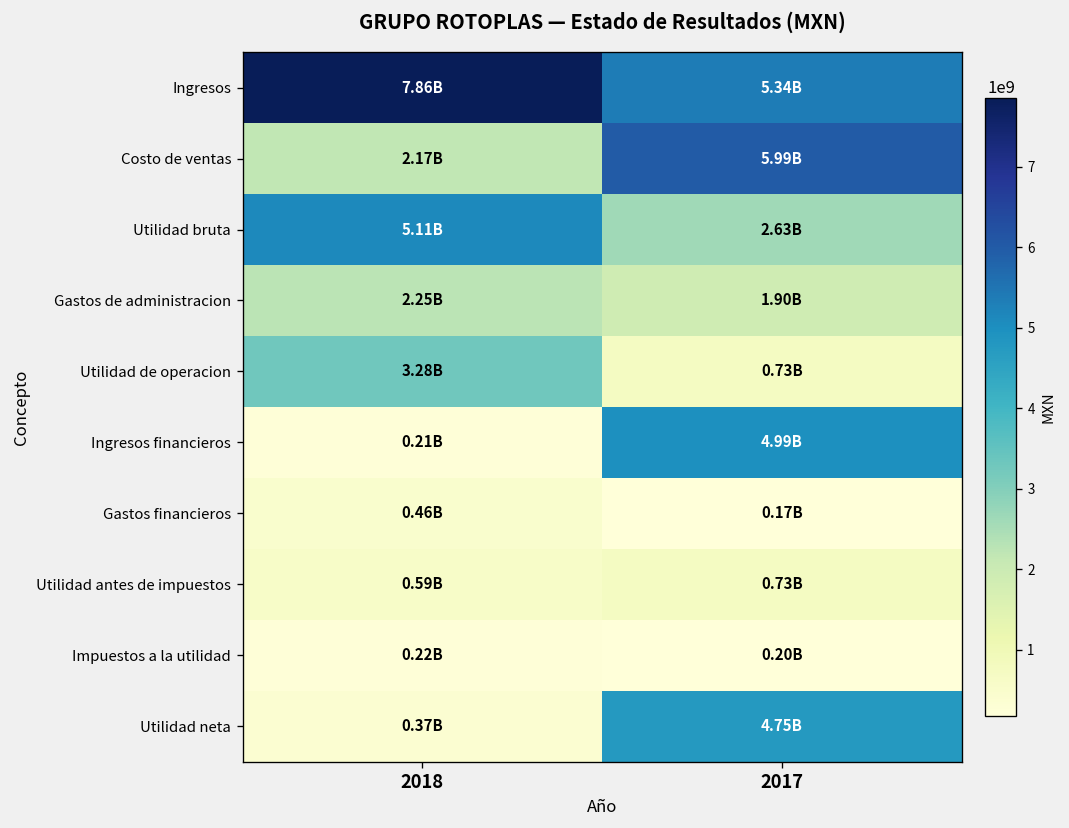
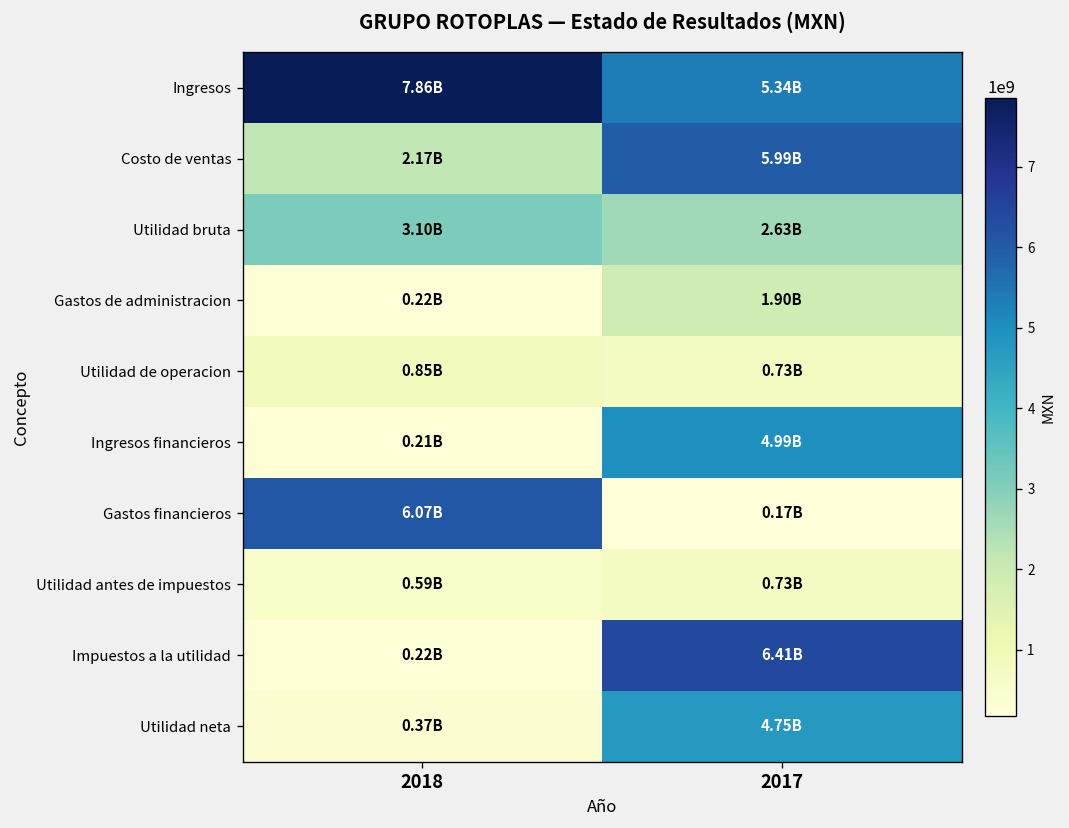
  {
    "Ingresos": {
      "2018": "7.86B",
      "2017": "5.34B"
    },
    "Costo de ventas": {
      "2018": "2.17B",
      "2017": "5.99B"
    },
    "Utilidad bruta": {
-     "2018": "5.11B",
+     "2018": "3.10B",
      "2017": "2.63B"
    },
    "Gastos de administracion": {
-     "2018": "2.25B",
+     "2018": "0.22B",
      "2017": "1.90B"
    },
    "Utilidad de operacion": {
-     "2018": "3.28B",
+     "2018": "0.85B",
      "2017": "0.73B"
    },
    "Ingresos financieros": {
      "2018": "0.21B",
      "2017": "4.99B"
    },
    "Gastos financieros": {
-     "2018": "0.46B",
+     "2018": "6.07B",
      "2017": "0.17B"
    },
    "Utilidad antes de impuestos": {
      "2018": "0.59B",
      "2017": "0.73B"
    },
    "Impuestos a la utilidad": {
      "2018": "0.22B",
-     "2017": "0.20B"
+     "2017": "6.41B"
    },
    "Utilidad neta": {
      "2018": "0.37B",
      "2017": "4.75B"
    }
  }
